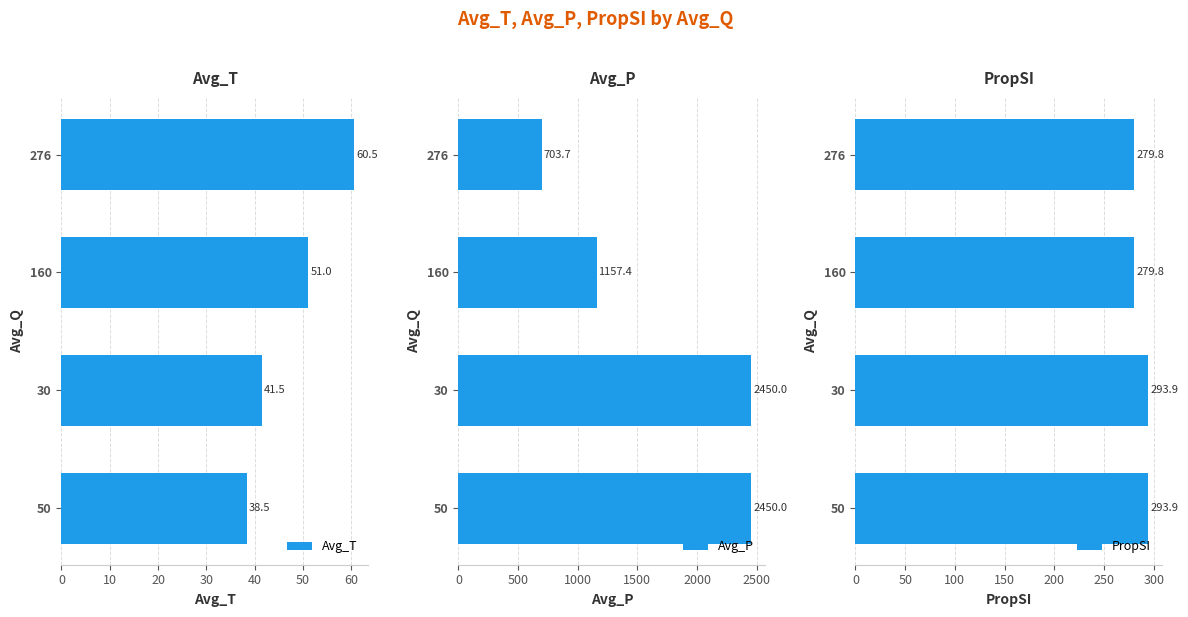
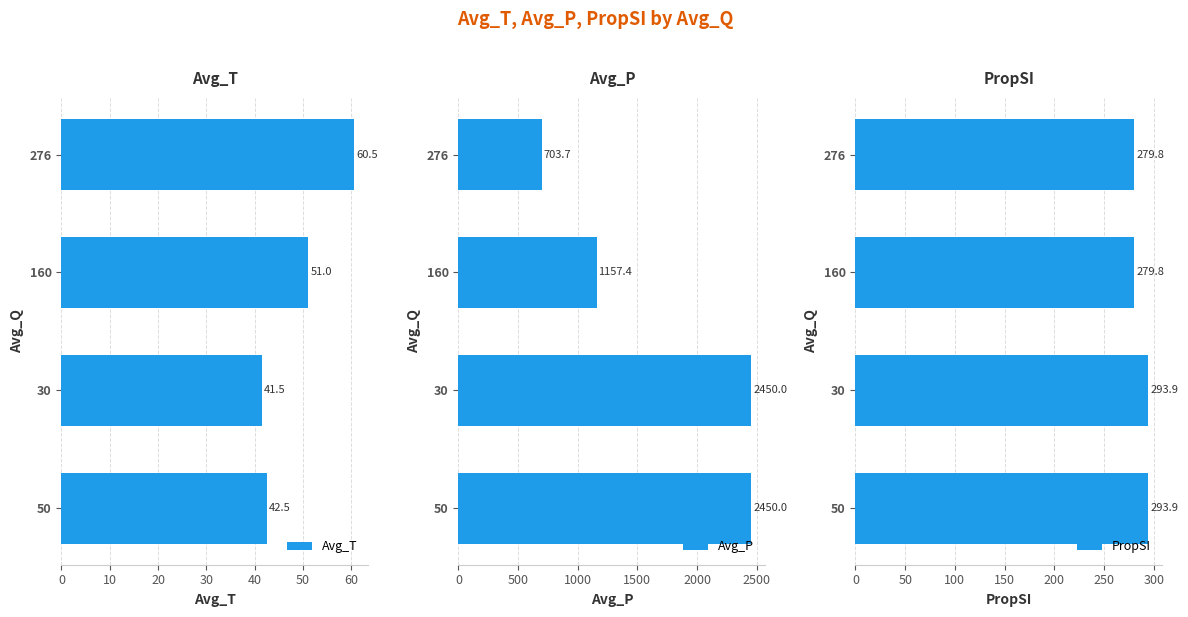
  {
    "Avg_T": {
      "276": 60.5,
      "160": 51.0,
      "30": 41.5,
-     "50": 38.5
+     "50": 42.5
    },
    "Avg_P": {
      "276": 703.7,
      "160": 1157.4,
      "30": 2450.0,
      "50": 2450.0
    },
    "PropSI": {
      "276": 279.8,
      "160": 279.8,
      "30": 293.9,
      "50": 293.9
    }
  }
